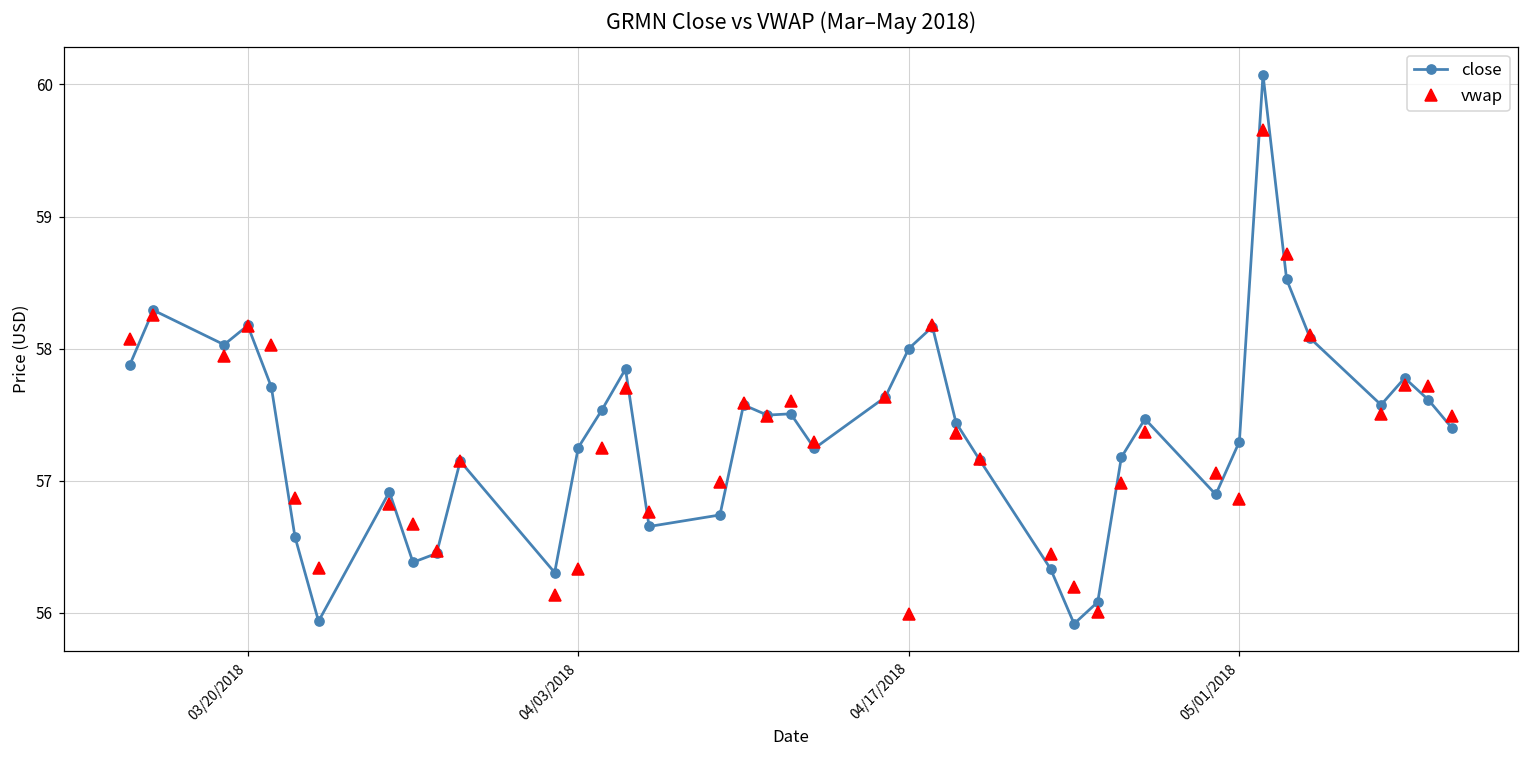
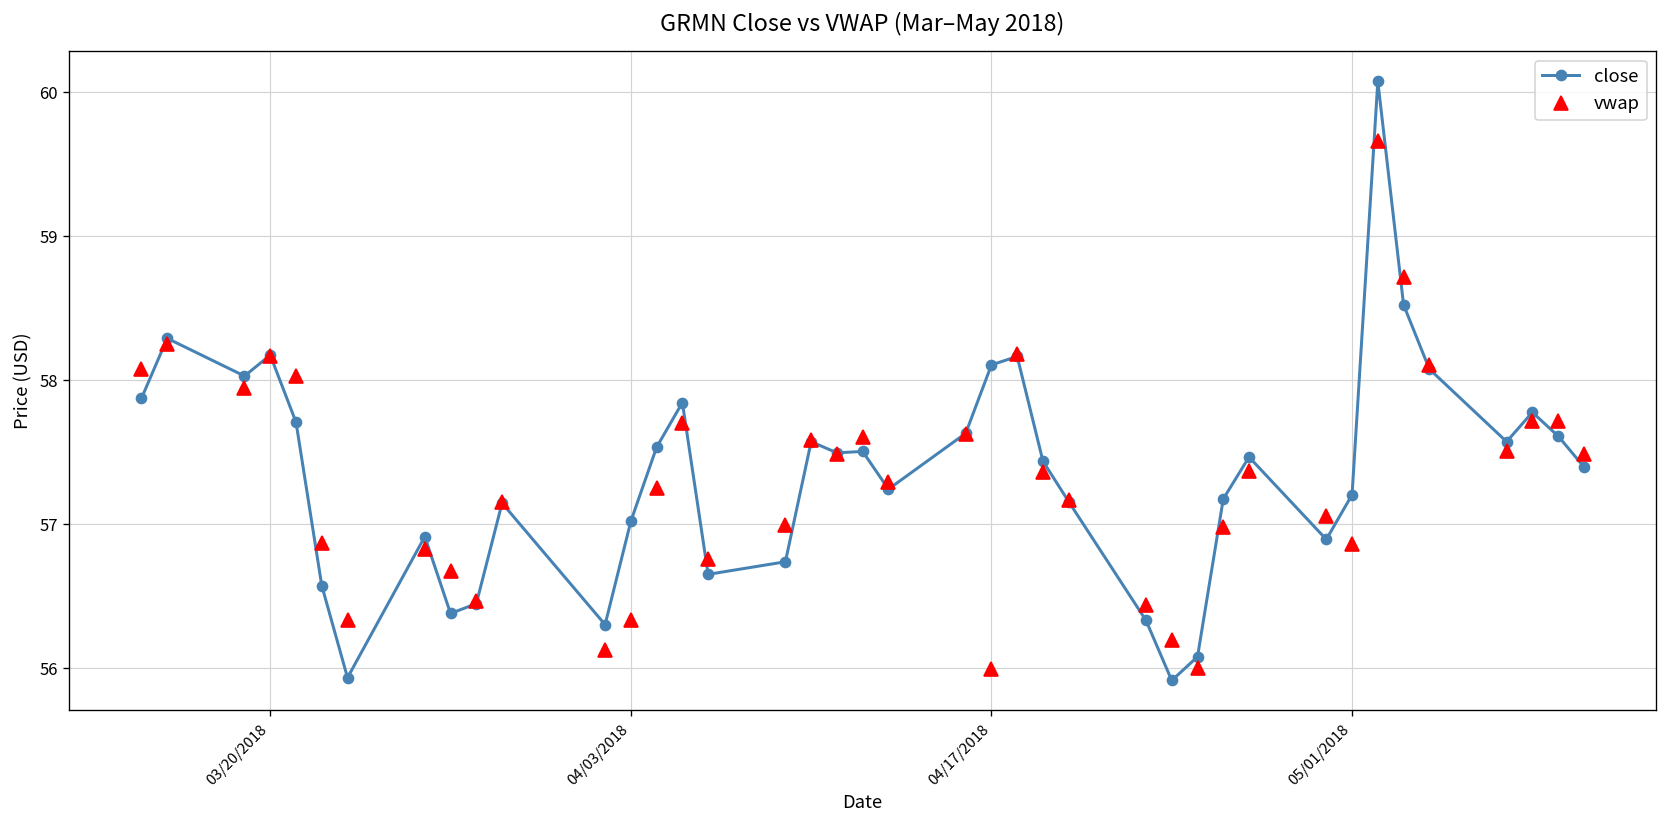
  {
    "close": {
-     "04/03/2018": 57.25,
-     "04/17/2018": 58.00,
-     "05/01/2018": 57.30
+     "04/03/2018": 57.02,
+     "04/17/2018": 58.11,
+     "05/01/2018": 57.20
    },
    "vwap": {
      "04/03/2018": 56.33,
      "04/17/2018": 55.99,
      "05/01/2018": 56.86
    }
  }
